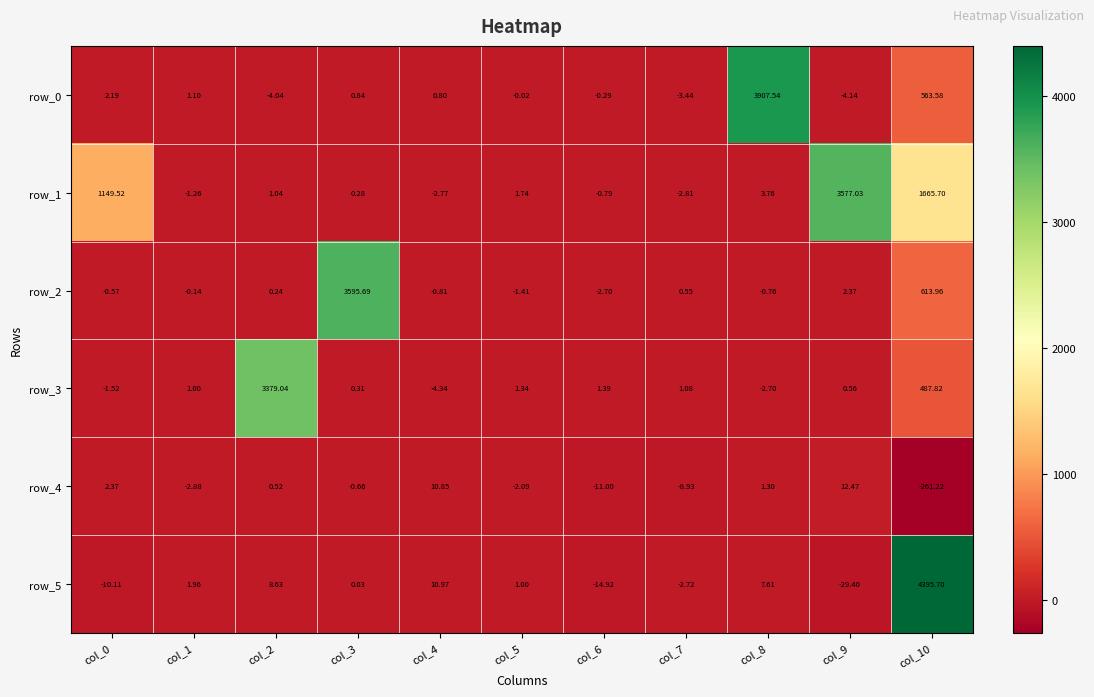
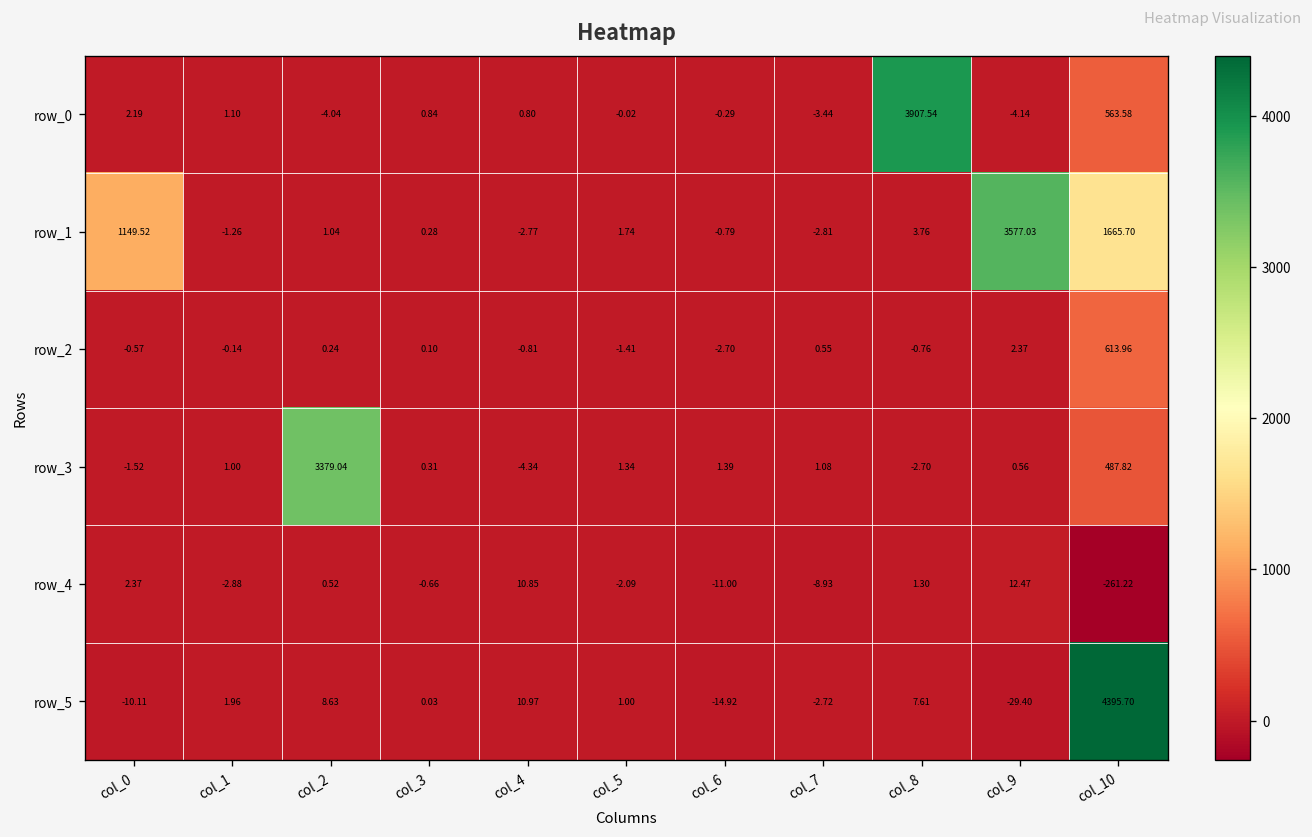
  {
    "row_0": {
      "col_0": 2.19,
      "col_1": 1.10,
      "col_2": -4.04,
      "col_3": 0.84,
      "col_4": 0.80,
      "col_5": -0.02,
      "col_6": -0.29,
      "col_7": -3.44,
      "col_8": 3907.54,
      "col_9": -4.14,
      "col_10": 563.58
    },
    "row_1": {
      "col_0": 1149.52,
      "col_1": -1.26,
      "col_2": 1.04,
      "col_3": 0.28,
      "col_4": -2.77,
      "col_5": 1.74,
      "col_6": -0.79,
      "col_7": -2.81,
      "col_8": 3.76,
      "col_9": 3577.03,
      "col_10": 1665.70
    },
    "row_2": {
      "col_0": -0.57,
      "col_1": -0.14,
      "col_2": 0.24,
-     "col_3": 3595.69,
+     "col_3": 0.10,
      "col_4": -0.81,
      "col_5": -1.41,
      "col_6": -2.70,
      "col_7": 0.55,
      "col_8": -0.76,
      "col_9": 2.37,
      "col_10": 613.96
    },
    "row_3": {
      "col_0": -1.52,
      "col_1": 1.00,
      "col_2": 3379.04,
      "col_3": 0.31,
      "col_4": -4.34,
      "col_5": 1.34,
      "col_6": 1.39,
      "col_7": 1.08,
      "col_8": -2.70,
      "col_9": 0.56,
      "col_10": 487.82
    },
    "row_4": {
      "col_0": 2.37,
      "col_1": -2.88,
      "col_2": 0.52,
      "col_3": -0.66,
      "col_4": 10.85,
      "col_5": -2.09,
      "col_6": -11.00,
      "col_7": -8.93,
      "col_8": 1.30,
      "col_9": 12.47,
      "col_10": -261.22
    },
    "row_5": {
      "col_0": -10.11,
      "col_1": 1.96,
      "col_2": 8.63,
      "col_3": 0.03,
      "col_4": 10.97,
      "col_5": 1.00,
      "col_6": -14.92,
      "col_7": -2.72,
      "col_8": 7.61,
      "col_9": -29.40,
      "col_10": 4395.70
    }
  }
